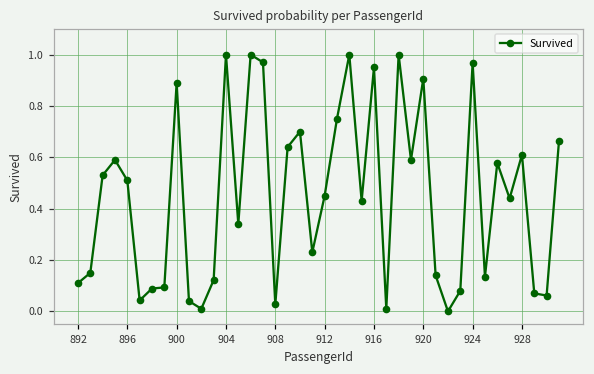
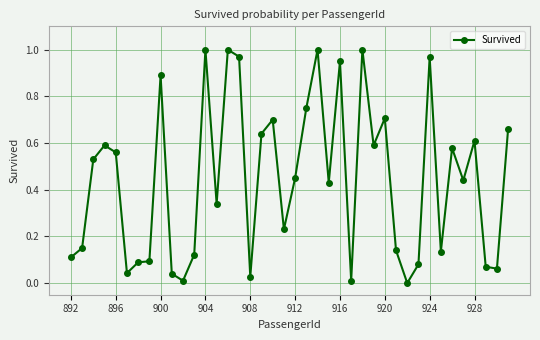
  {
    "892": 0.11,
-   "896": 0.51,
+   "896": 0.56,
    "900": 0.89,
    "904": 1.00,
    "908": 0.03,
    "912": 0.45,
    "916": 0.95,
-   "920": 0.91,
+   "920": 0.71,
    "924": 0.97,
    "928": 0.61
  }
